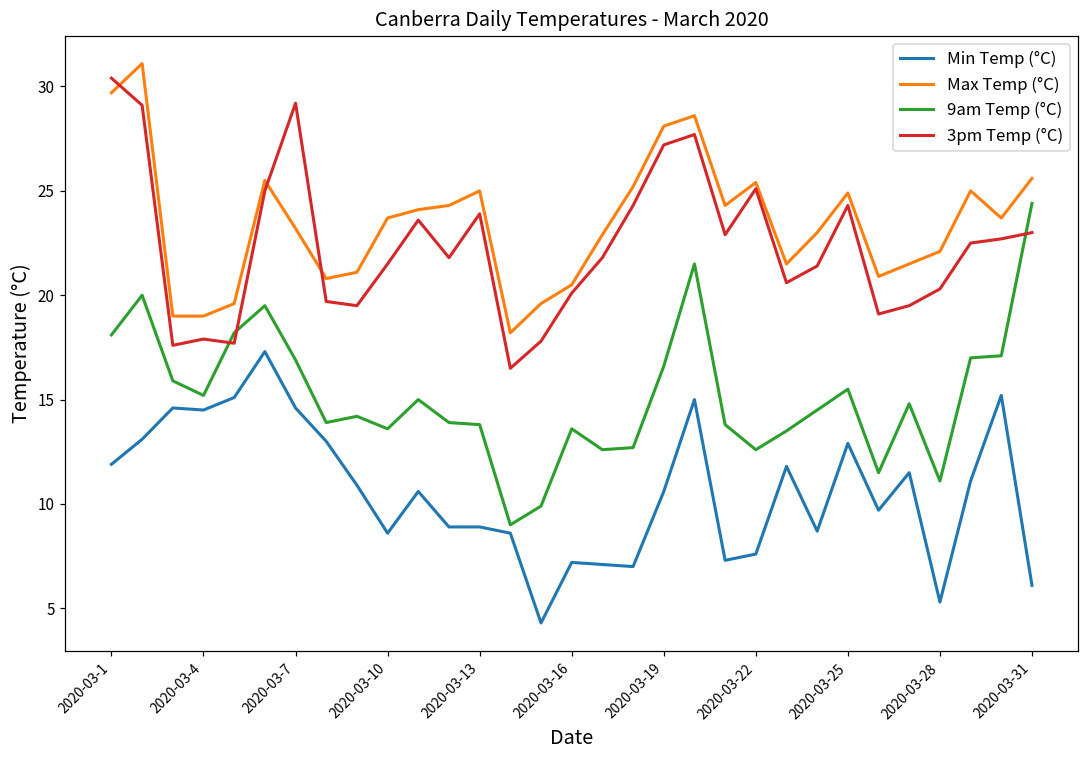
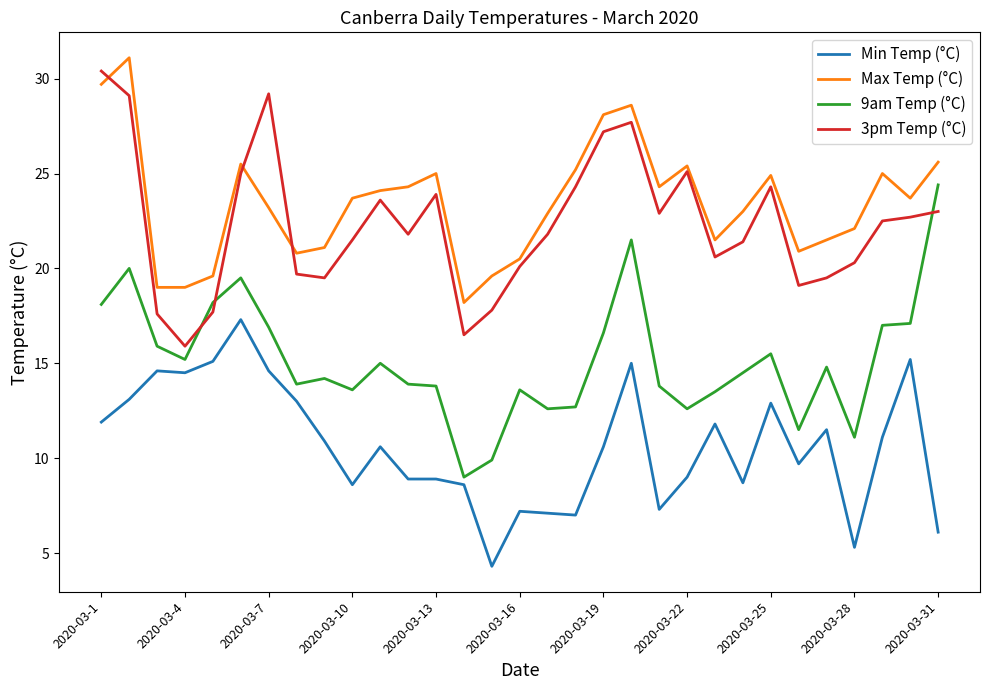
  {
    "Min Temp (°C)": {
      "2020-03-1": 11.9,
      "2020-03-4": 14.5,
      "2020-03-7": 14.6,
      "2020-03-10": 8.6,
      "2020-03-13": 8.9,
      "2020-03-16": 7.2,
      "2020-03-19": 10.6,
-     "2020-03-22": 7.6,
+     "2020-03-22": 9.0,
      "2020-03-25": 12.9,
      "2020-03-28": 5.3,
      "2020-03-31": 6.1
    },
    "Max Temp (°C)": {
      "2020-03-1": 29.7,
      "2020-03-4": 19.0,
      "2020-03-7": 23.2,
      "2020-03-10": 23.7,
      "2020-03-13": 25.0,
      "2020-03-16": 20.5,
      "2020-03-19": 28.1,
      "2020-03-22": 25.4,
      "2020-03-25": 24.9,
      "2020-03-28": 22.1,
      "2020-03-31": 25.6
    },
    "9am Temp (°C)": {
      "2020-03-1": 18.1,
      "2020-03-4": 15.2,
      "2020-03-7": 16.9,
      "2020-03-10": 13.6,
      "2020-03-13": 13.8,
      "2020-03-16": 13.6,
      "2020-03-19": 16.6,
      "2020-03-22": 12.6,
      "2020-03-25": 15.5,
      "2020-03-28": 11.1,
      "2020-03-31": 24.4
    },
    "3pm Temp (°C)": {
      "2020-03-1": 30.4,
-     "2020-03-4": 17.9,
+     "2020-03-4": 15.9,
      "2020-03-7": 29.2,
      "2020-03-10": 21.5,
      "2020-03-13": 23.9,
      "2020-03-16": 20.1,
      "2020-03-19": 27.2,
      "2020-03-22": 25.1,
      "2020-03-25": 24.3,
      "2020-03-28": 20.3,
      "2020-03-31": 23.0
    }
  }
